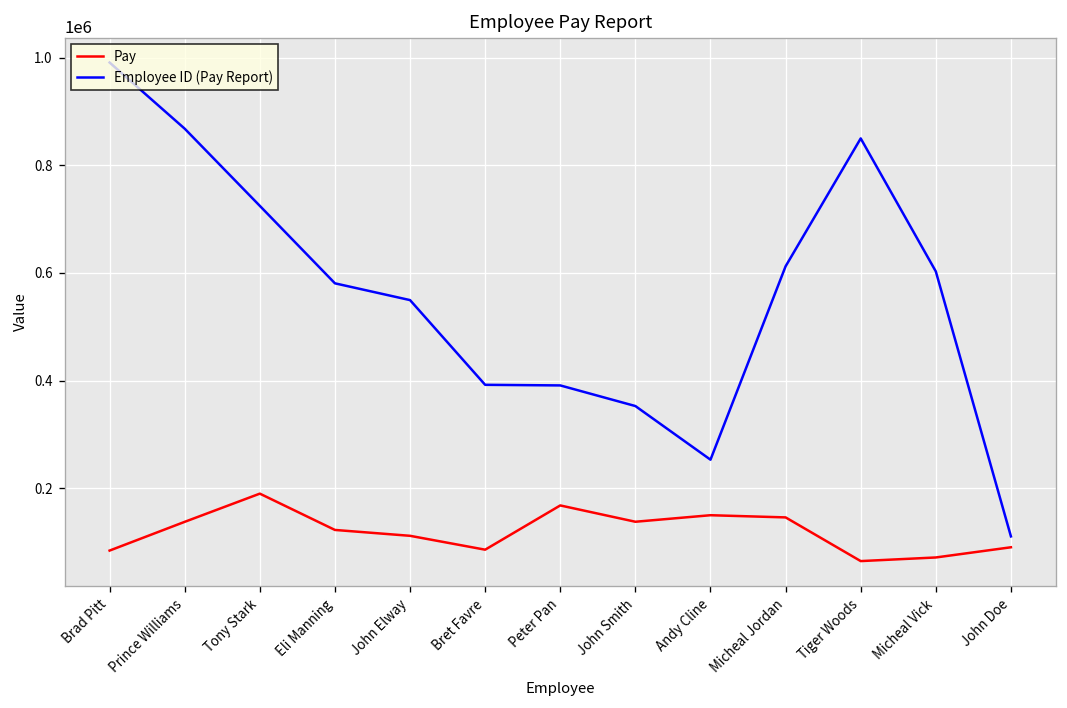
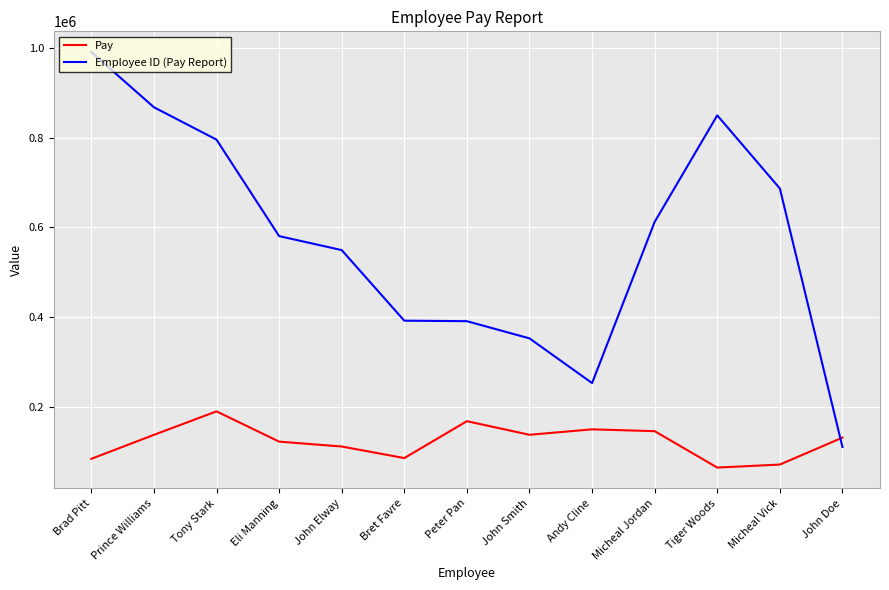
  {
    "Pay": {
      "Brad Pitt": 80000,
      "Prince Williams": 140000,
      "Tony Stark": 190000,
      "Eli Manning": 120000,
      "John Elway": 110000,
      "Bret Favre": 90000,
      "Peter Pan": 170000,
      "John Smith": 140000,
      "Andy Cline": 150000,
      "Micheal Jordan": 150000,
      "Tiger Woods": 60000,
      "Micheal Vick": 70000,
-     "John Doe": 90000
+     "John Doe": 130000
    },
    "Employee ID (Pay Report)": {
      "Prince Williams": 870000,
-     "Tony Stark": 720000,
+     "Tony Stark": 800000,
      "Eli Manning": 580000,
      "John Elway": 550000,
      "Bret Favre": 390000,
      "Peter Pan": 390000,
      "John Smith": 350000,
      "Andy Cline": 250000,
      "Micheal Jordan": 610000,
      "Tiger Woods": 850000,
-     "Micheal Vick": 600000,
+     "Micheal Vick": 690000,
      "John Doe": 110000
    }
  }
